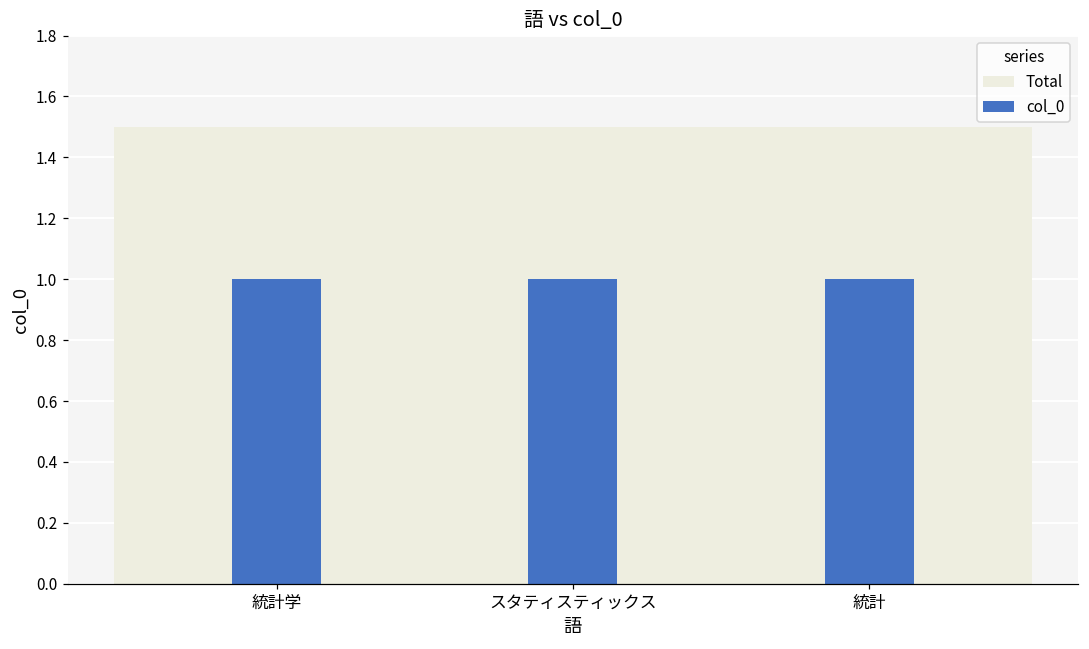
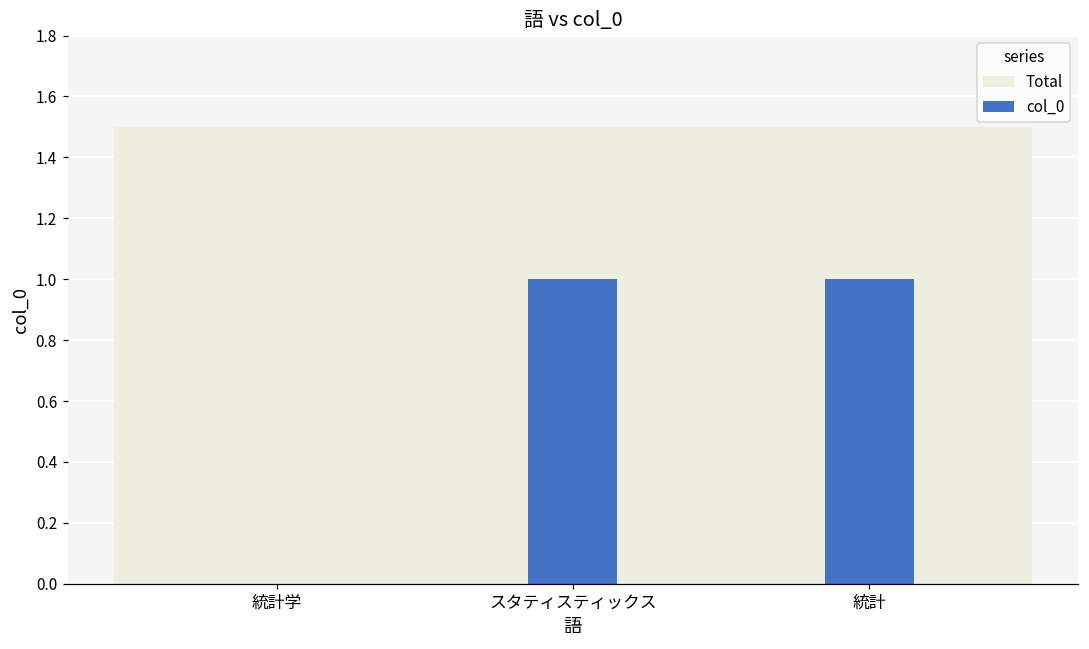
  {
    "Total": {
      "統計学": 1.50,
      "スタティスティックス": 1.50,
      "統計": 1.50
    },
    "col_0": {
-     "統計学": 1
+     "統計学": 0
    }
  }
